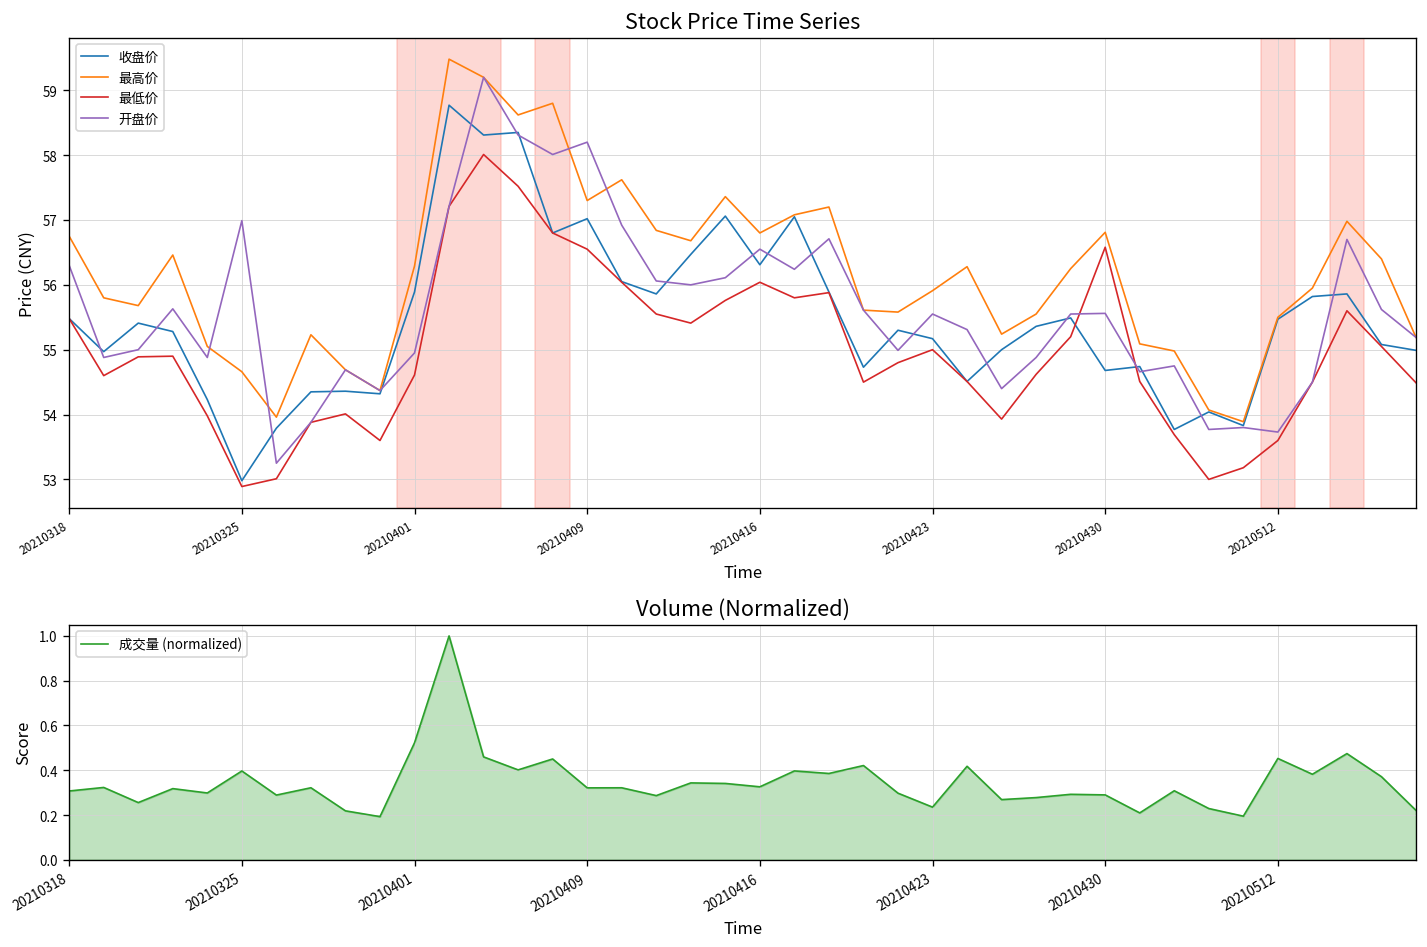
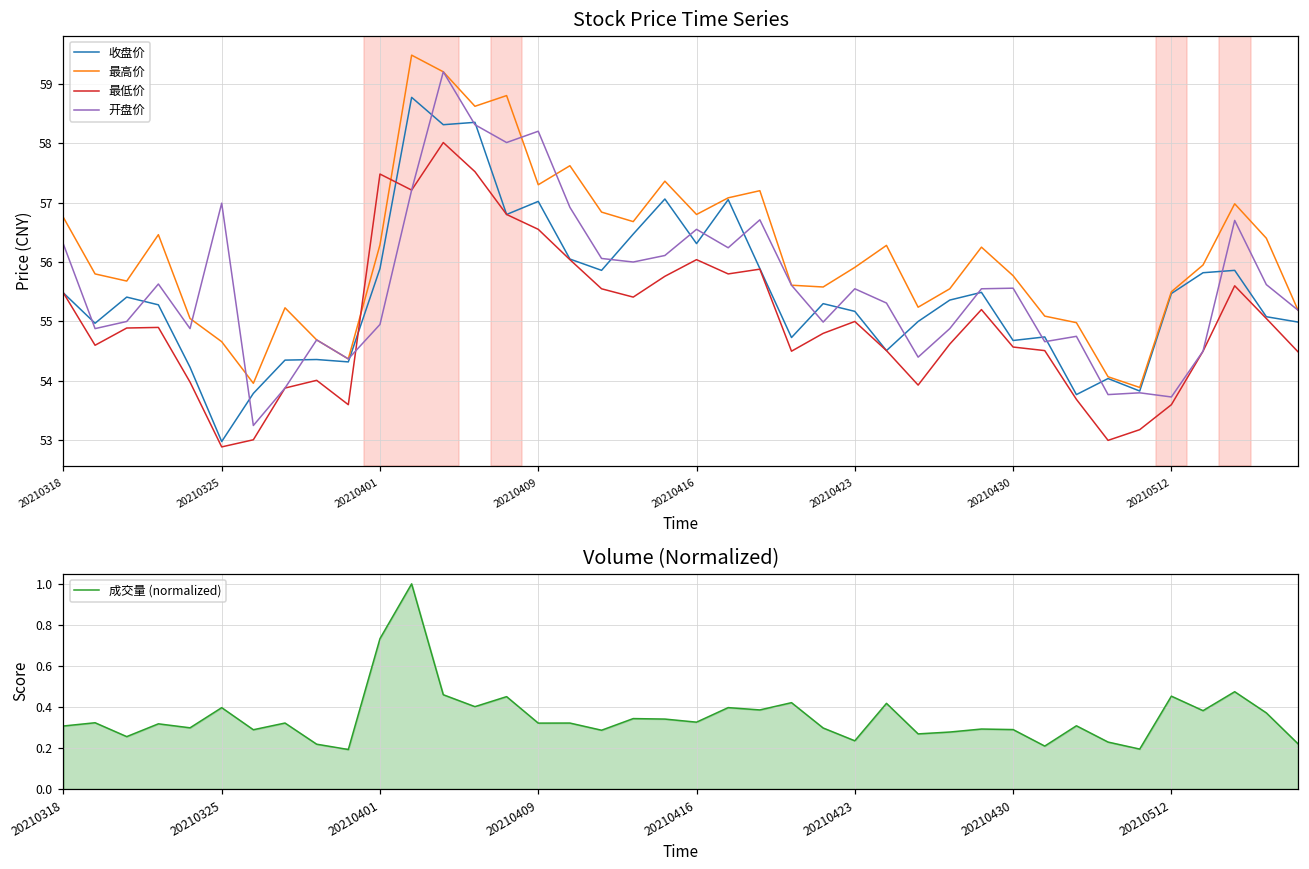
  {
    "Stock Price Time Series": {
      "收盘价": {
        "20210325": 53.0,
        "20210401": 55.9,
        "20210409": 57.0,
        "20210416": 56.3,
        "20210423": 55.2,
        "20210430": 54.7
      },
      "最高价": {
        "20210318": 56.8,
        "20210325": 54.7,
        "20210401": 56.3,
        "20210409": 57.3,
        "20210416": 56.8,
        "20210423": 55.9,
-       "20210430": 56.8
+       "20210430": 55.8
      },
      "最低价": {
        "20210325": 52.9,
-       "20210401": 54.6,
+       "20210401": 57.5,
        "20210409": 56.6,
        "20210416": 56.0,
        "20210423": 55.0,
-       "20210430": 56.6,
+       "20210430": 54.6,
        "20210512": 53.6
      },
      "开盘价": {
        "20210318": 56.3,
        "20210325": 57.0,
        "20210401": 55.0,
        "20210409": 58.2,
        "20210416": 56.6,
        "20210423": 55.6,
        "20210430": 55.6,
        "20210512": 53.7
      }
    },
    "Volume (Normalized)": {
      "20210318": 0.31,
      "20210325": 0.40,
-     "20210401": 0.52,
+     "20210401": 0.73,
      "20210409": 0.32,
      "20210416": 0.33,
      "20210423": 0.24,
      "20210430": 0.29,
      "20210512": 0.45
    }
  }
